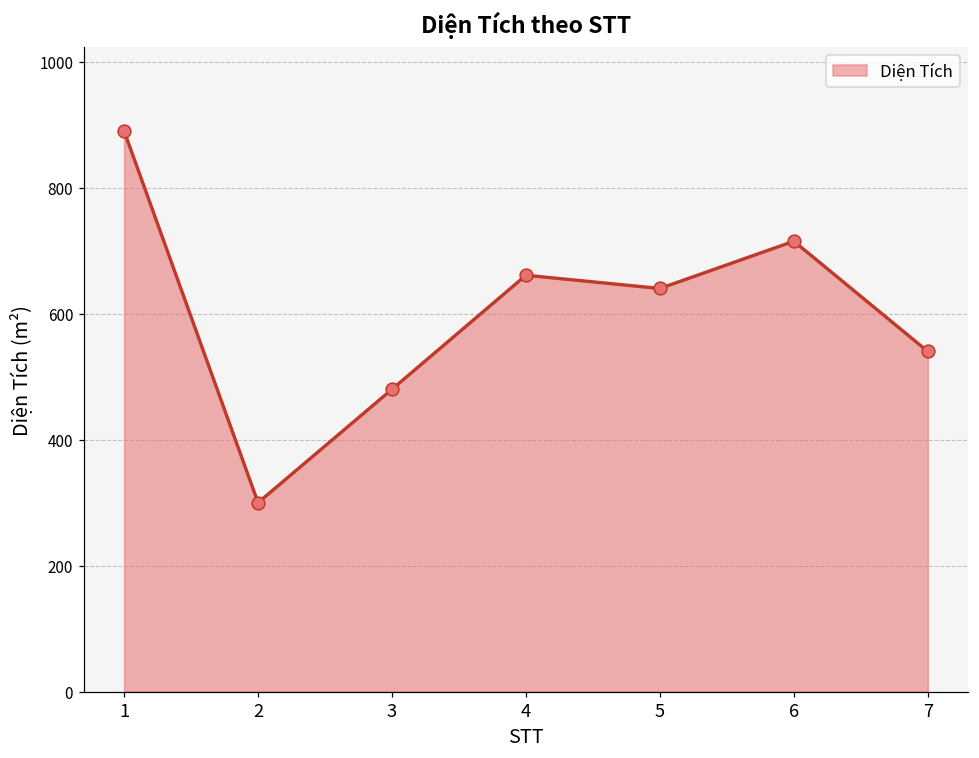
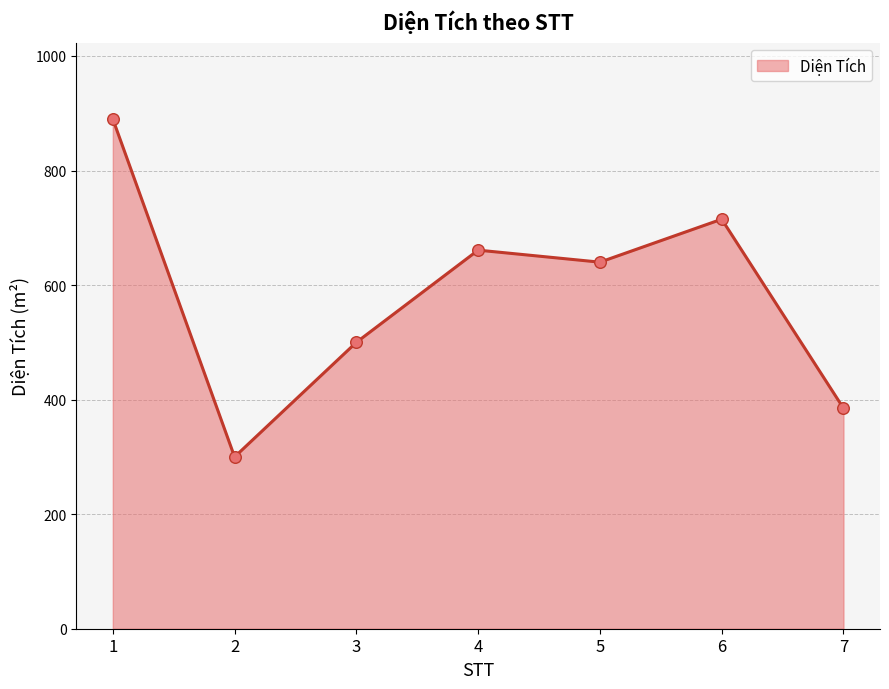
  {
    "1": 890,
    "2": 300,
-   "3": 480,
+   "3": 500,
    "4": 660,
    "5": 640,
    "6": 720,
-   "7": 540
+   "7": 390
  }
